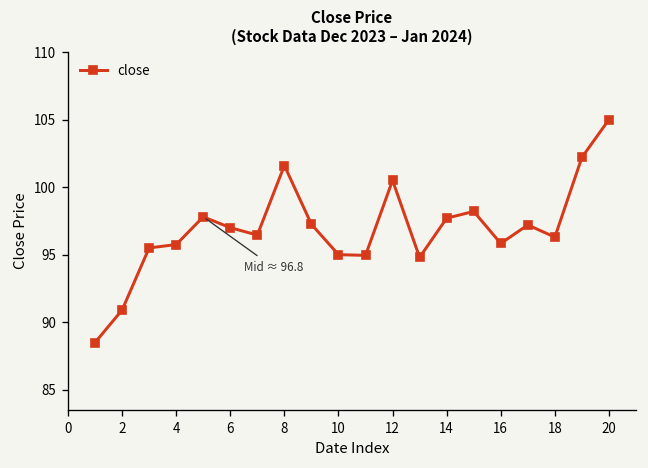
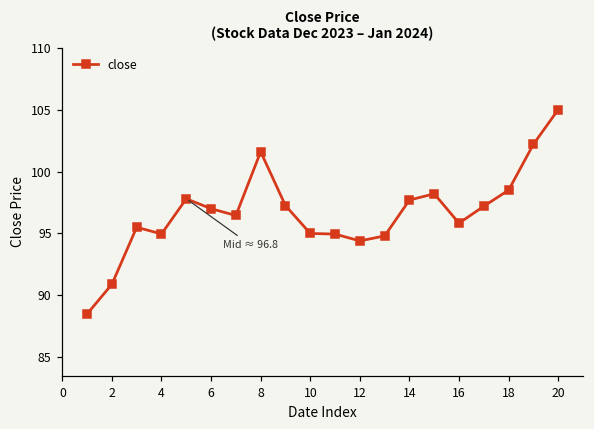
  {
    "2": 90.9,
-   "4": 95.8,
+   "4": 95.0,
    "8": 101.6,
    "10": 95.0,
-   "12": 100.5,
+   "12": 94.4,
    "14": 97.7,
    "16": 95.8,
-   "18": 96.3,
+   "18": 98.5,
    "20": 105.0
  }
